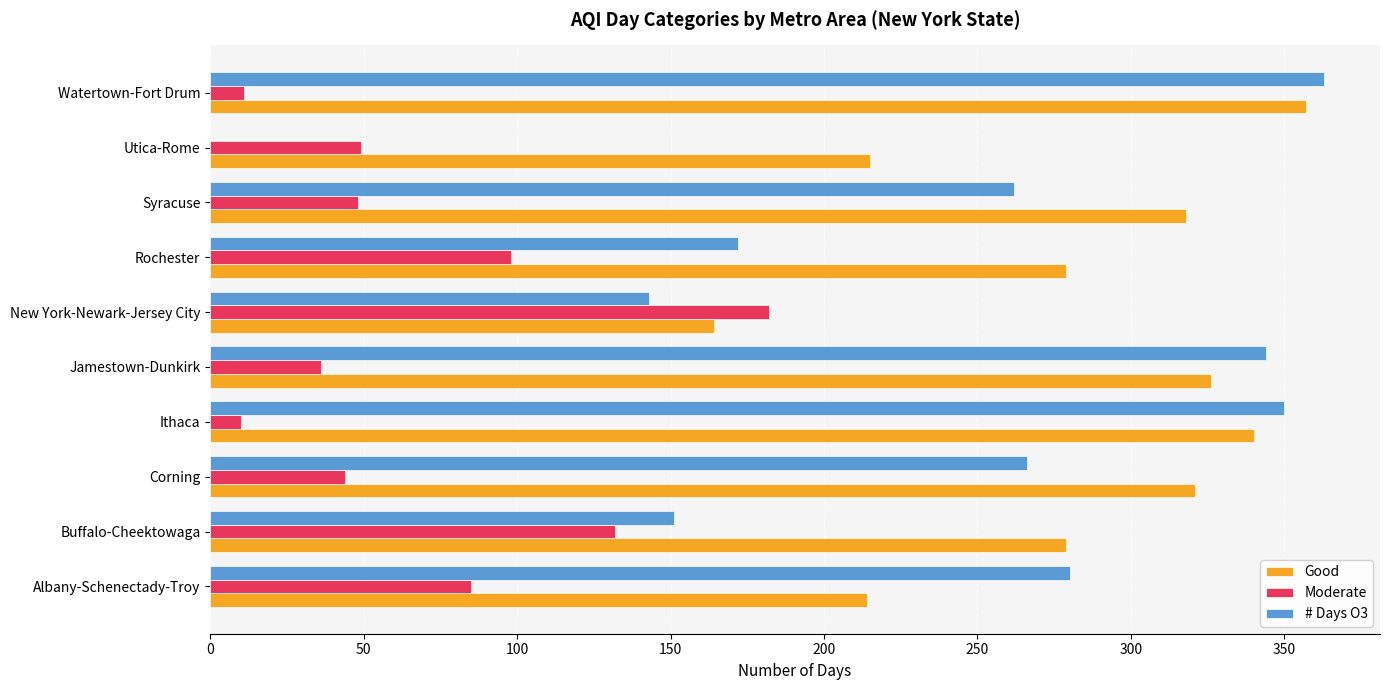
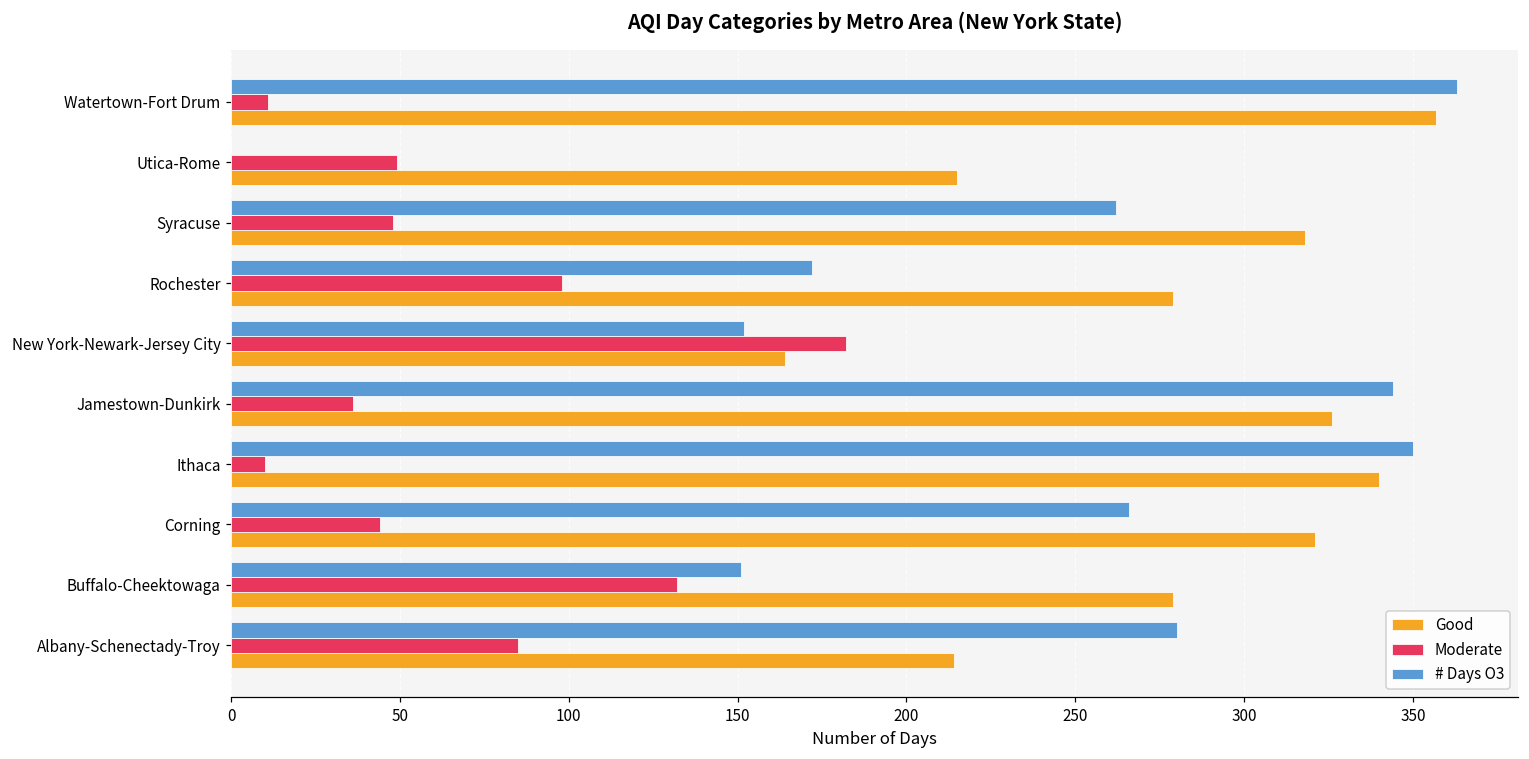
  {
    "Good": {
      "Watertown-Fort Drum": 357,
      "Utica-Rome": 215,
      "Syracuse": 318,
      "Rochester": 279,
      "New York-Newark-Jersey City": 164,
      "Jamestown-Dunkirk": 326,
      "Ithaca": 340,
      "Corning": 321,
      "Buffalo-Cheektowaga": 279,
      "Albany-Schenectady-Troy": 214
    },
    "Moderate": {
      "Watertown-Fort Drum": 11,
      "Utica-Rome": 49,
      "Syracuse": 48,
      "Rochester": 98,
      "New York-Newark-Jersey City": 182,
      "Jamestown-Dunkirk": 36,
      "Ithaca": 10,
      "Corning": 44,
      "Buffalo-Cheektowaga": 132,
      "Albany-Schenectady-Troy": 85
    },
    "# Days O3": {
      "Watertown-Fort Drum": 363,
      "Utica-Rome": 0,
      "Syracuse": 262,
      "Rochester": 172,
-     "New York-Newark-Jersey City": 143,
+     "New York-Newark-Jersey City": 152,
      "Jamestown-Dunkirk": 344,
      "Ithaca": 350,
      "Corning": 266,
      "Buffalo-Cheektowaga": 151,
      "Albany-Schenectady-Troy": 280
    }
  }
